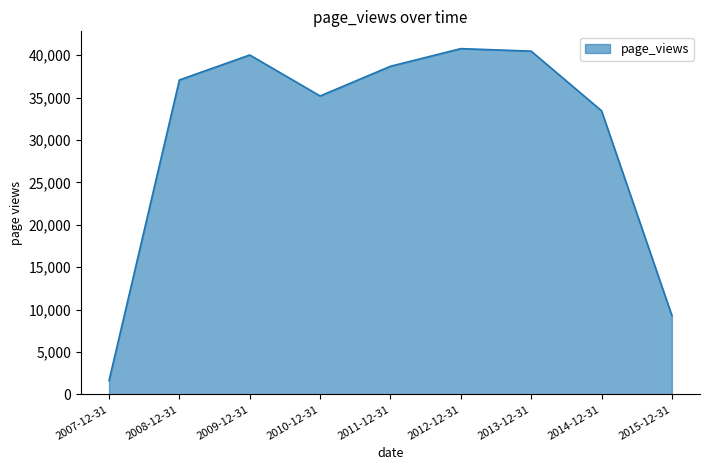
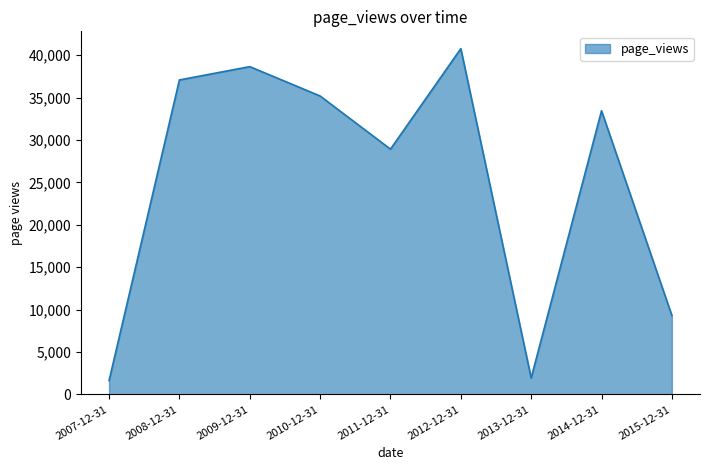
  {
    "2007-12-31": "2,000",
    "2008-12-31": "37,000",
-   "2009-12-31": "40,000",
+   "2009-12-31": "39,000",
    "2010-12-31": "35,000",
-   "2011-12-31": "39,000",
+   "2011-12-31": "29,000",
    "2012-12-31": "41,000",
-   "2013-12-31": "40,000",
+   "2013-12-31": "2,000",
    "2014-12-31": "33,000",
    "2015-12-31": "9,000"
  }
